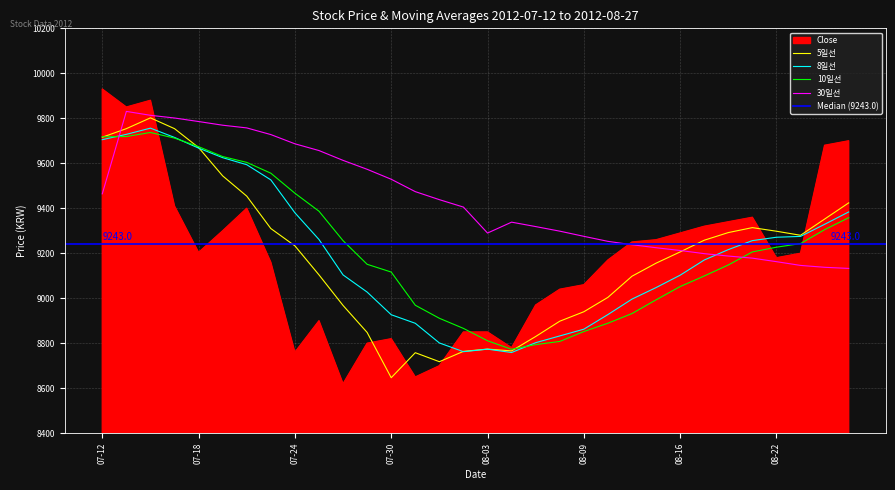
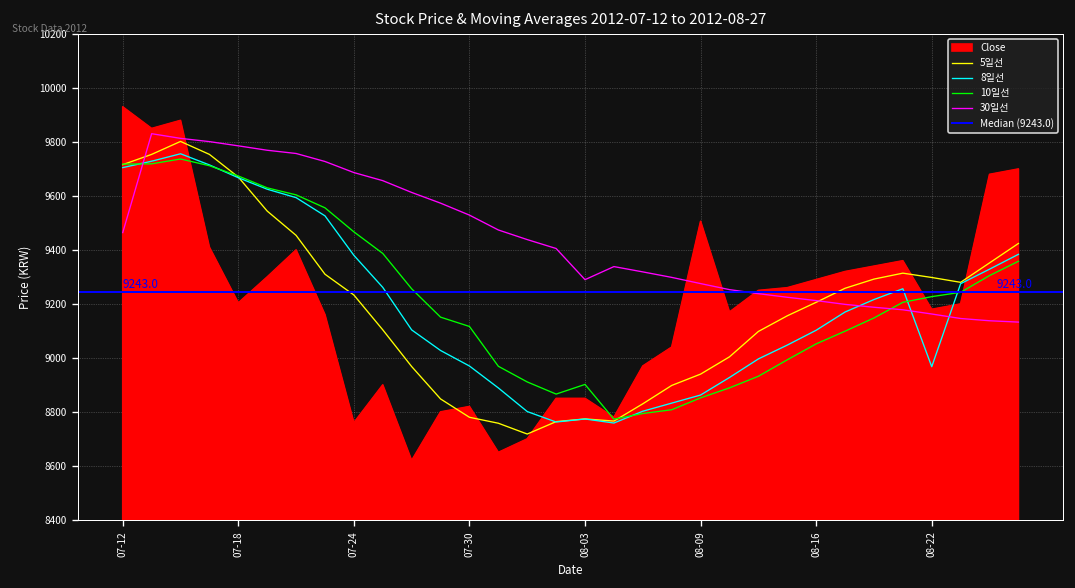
  {
    "Close": {
      "07-12": 9930,
      "07-18": 9200,
      "07-24": 8760,
      "07-30": 8820,
      "08-03": 8850,
-     "08-09": 9060,
+     "08-09": 9510,
      "08-16": 9290,
      "08-22": 9180
    },
    "5일선": {
      "07-24": 9230,
-     "07-30": 8650,
+     "07-30": 8780,
      "08-09": 8940,
      "08-22": 9300
    },
    "8일선": {
      "07-24": 9380,
-     "07-30": 8930,
+     "07-30": 8970,
      "08-16": 9100,
-     "08-22": 9270
+     "08-22": 8970
    },
    "10일선": {
      "07-24": 9470,
      "07-30": 9120,
-     "08-03": 8810,
+     "08-03": 8900,
      "08-16": 9050,
      "08-22": 9230
    },
    "30일선": {
      "07-12": 9460,
      "07-18": 9790,
      "07-24": 9690,
      "07-30": 9530,
      "08-03": 9290,
      "08-09": 9280,
      "08-22": 9160
    }
  }
